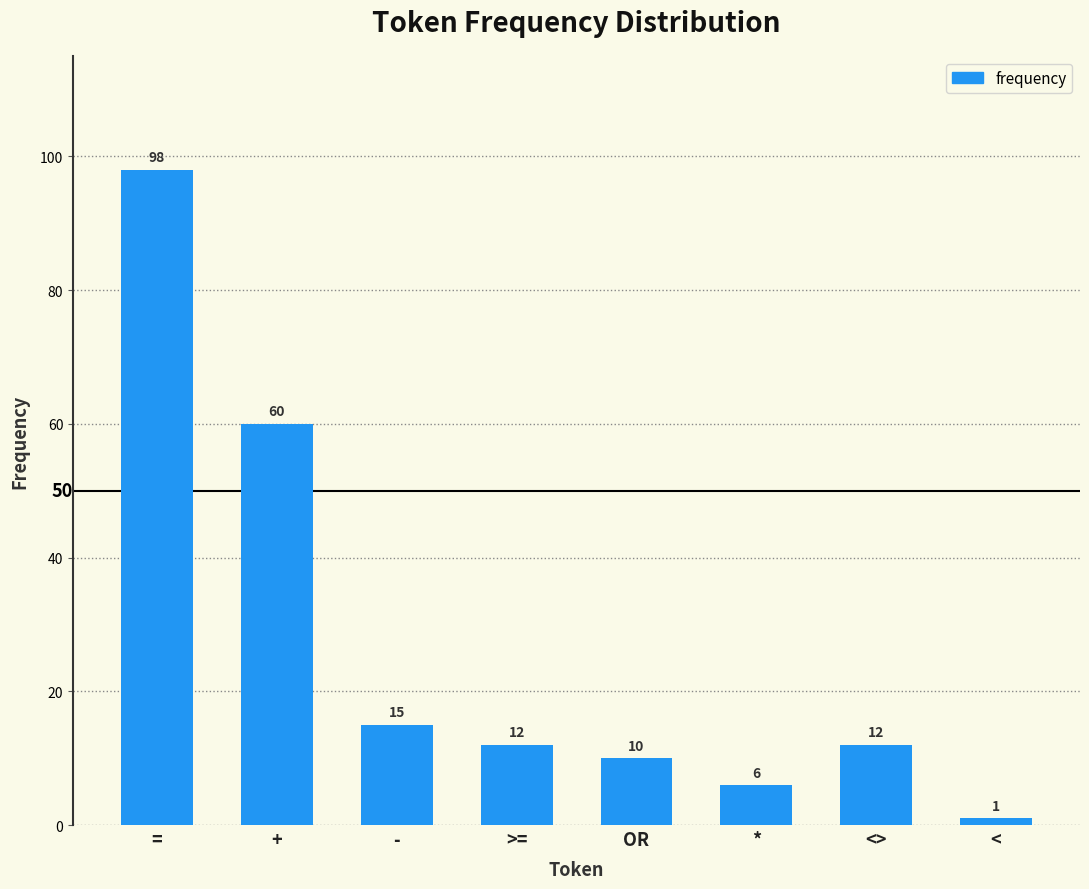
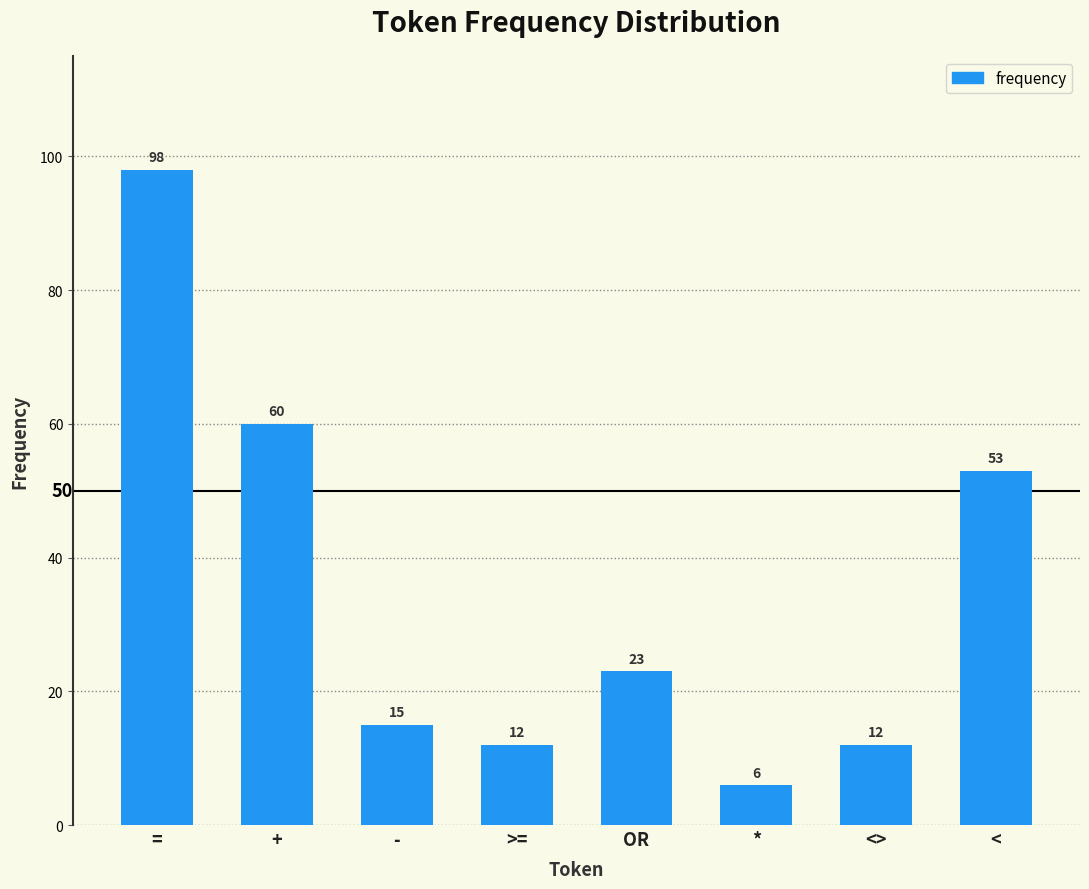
  {
    "=": 98,
    "+": 60,
    "-": 15,
    ">=": 12,
-   "OR": 10,
+   "OR": 23,
    "*": 6,
    "<>": 12,
-   "<": 1
+   "<": 53
  }
